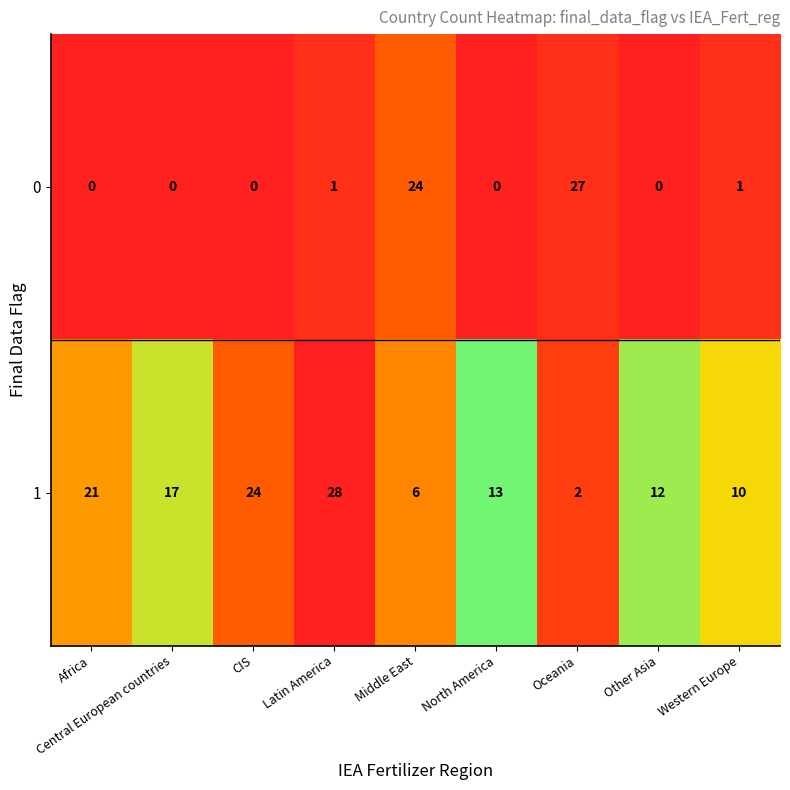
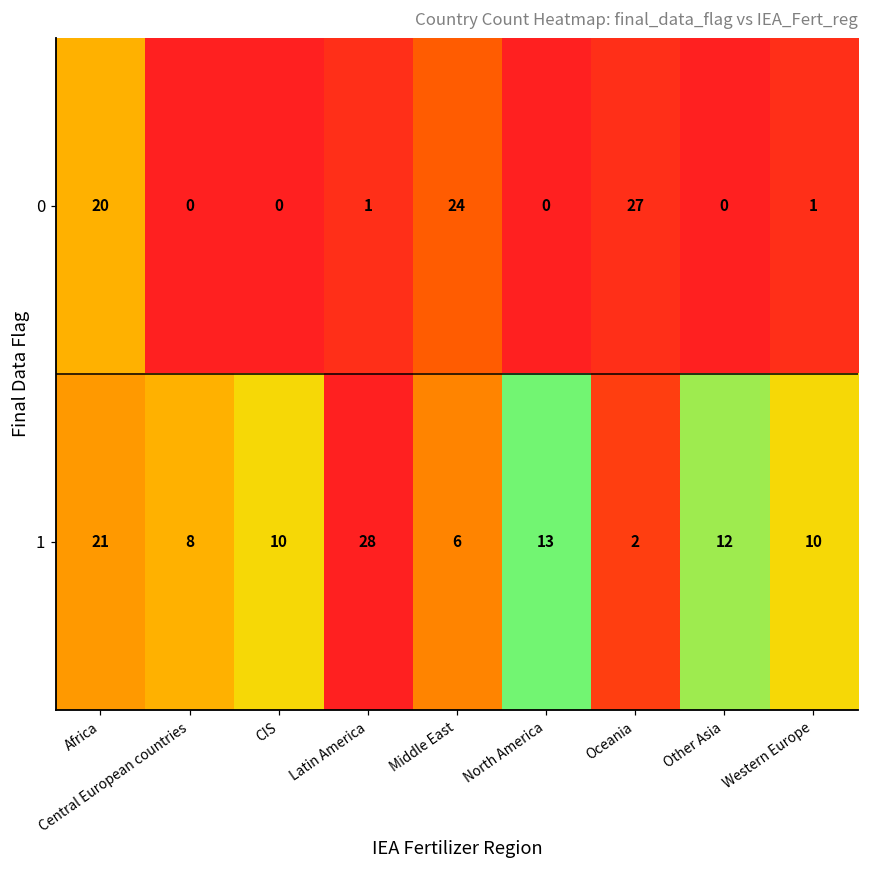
  {
    "0": {
-     "Africa": 0,
+     "Africa": 20,
      "Central European countries": 0,
      "CIS": 0,
      "Latin America": 1,
      "Middle East": 24,
      "North America": 0,
      "Oceania": 27,
      "Other Asia": 0,
      "Western Europe": 1
    },
    "1": {
      "Africa": 21,
-     "Central European countries": 17,
-     "CIS": 24,
+     "Central European countries": 8,
+     "CIS": 10,
      "Latin America": 28,
      "Middle East": 6,
      "North America": 13,
      "Oceania": 2,
      "Other Asia": 12,
      "Western Europe": 10
    }
  }
